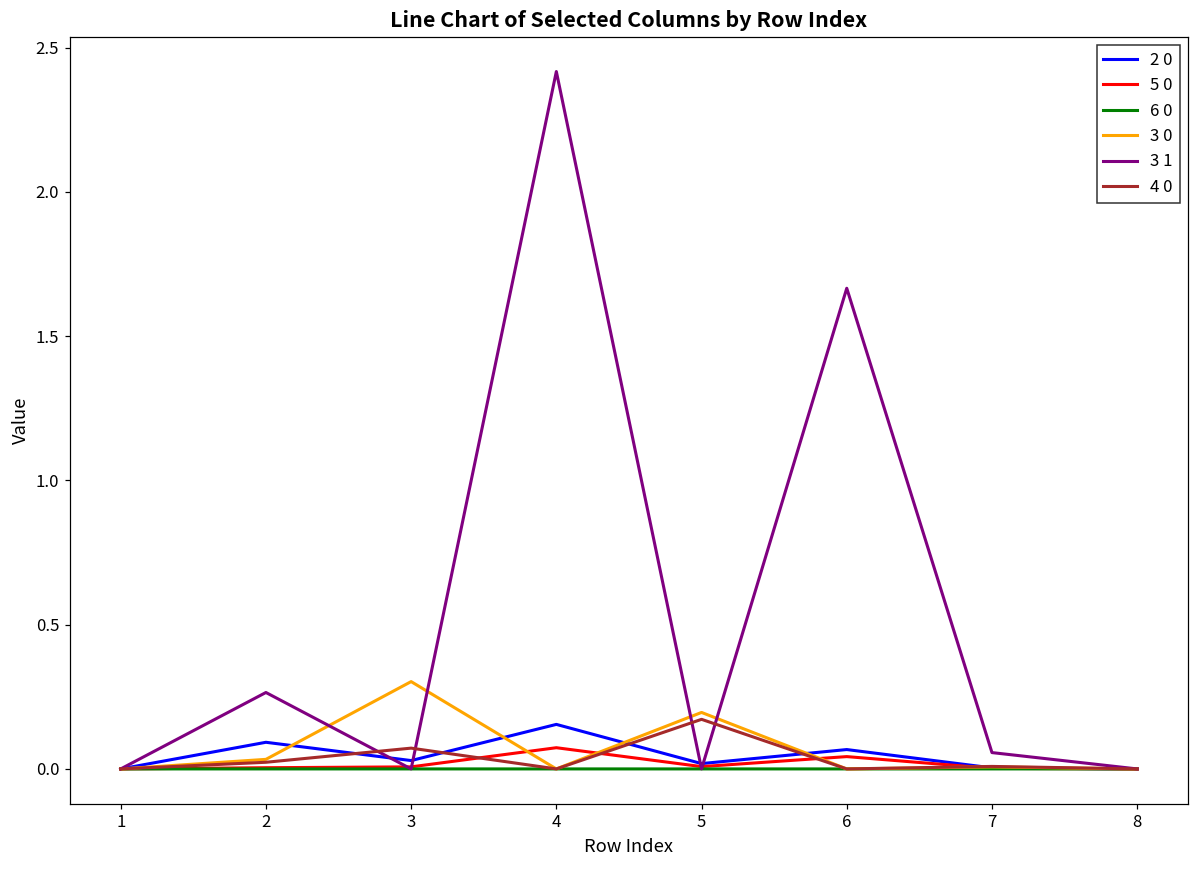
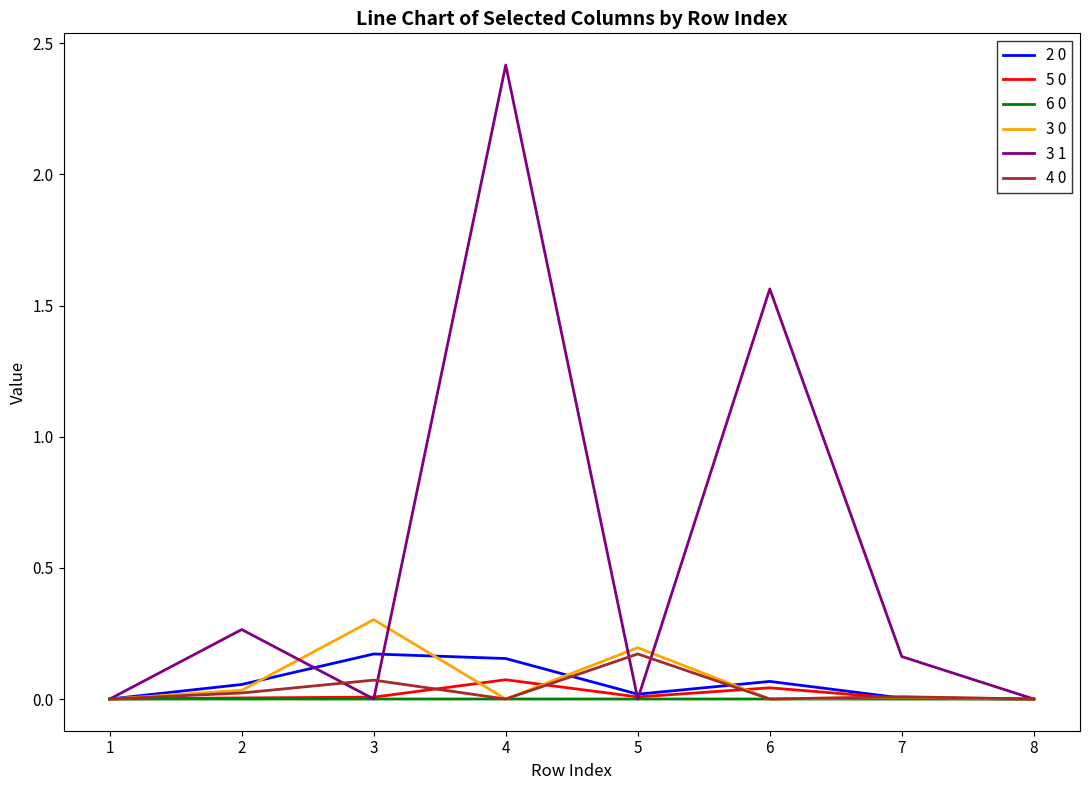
  {
    "2 0": {
-     "2": 0.09,
-     "3": 0.03,
+     "2": 0.06,
+     "3": 0.17,
      "4": 0.15,
      "5": 0.02,
      "6": 0.07
    },
    "5 0": {
      "4": 0.07,
      "6": 0.04
    },
    "3 0": {
      "2": 0.03,
      "3": 0.30,
      "5": 0.20
    },
    "3 1": {
      "2": 0.26,
      "4": 2.42,
-     "6": 1.67,
-     "7": 0.06
+     "6": 1.56,
+     "7": 0.16
    },
    "4 0": {
      "2": 0.02,
      "3": 0.07,
      "5": 0.17
    }
  }
